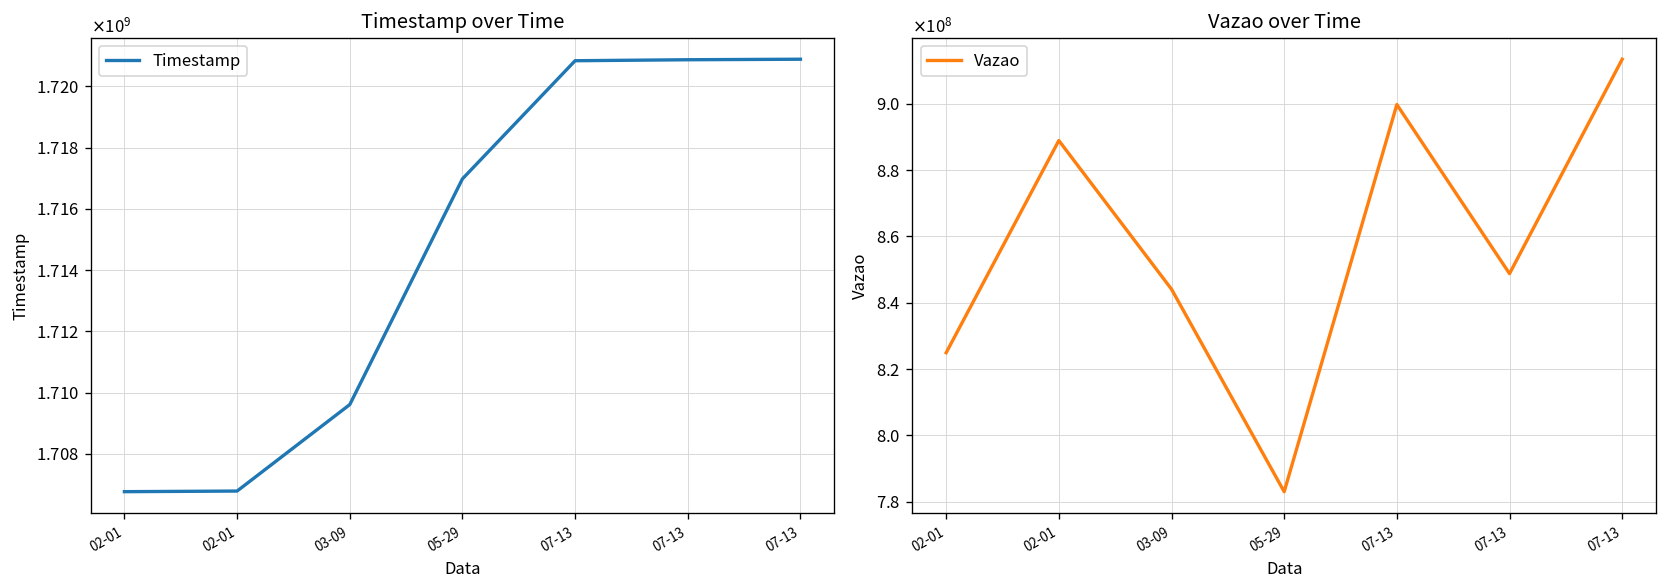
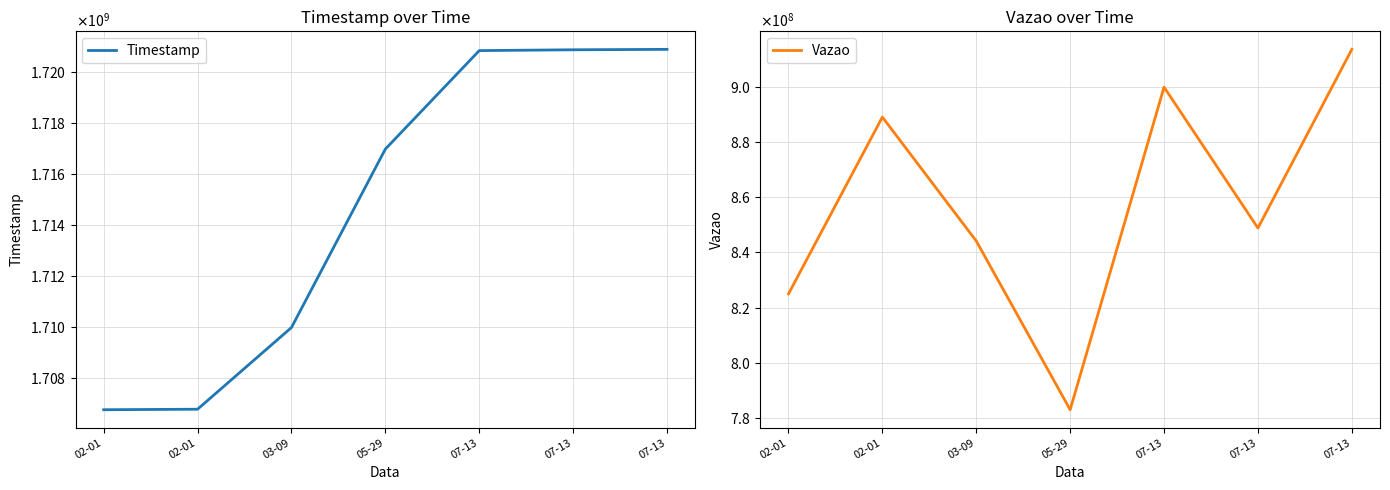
  {
    "Timestamp over Time": {
-     "03-09": 1709600000,
+     "03-09": 1710000000,
      "05-29": 1717000000
    },
    "Vazao over Time": {
      "03-09": 844000000,
      "05-29": 783000000
    }
  }
